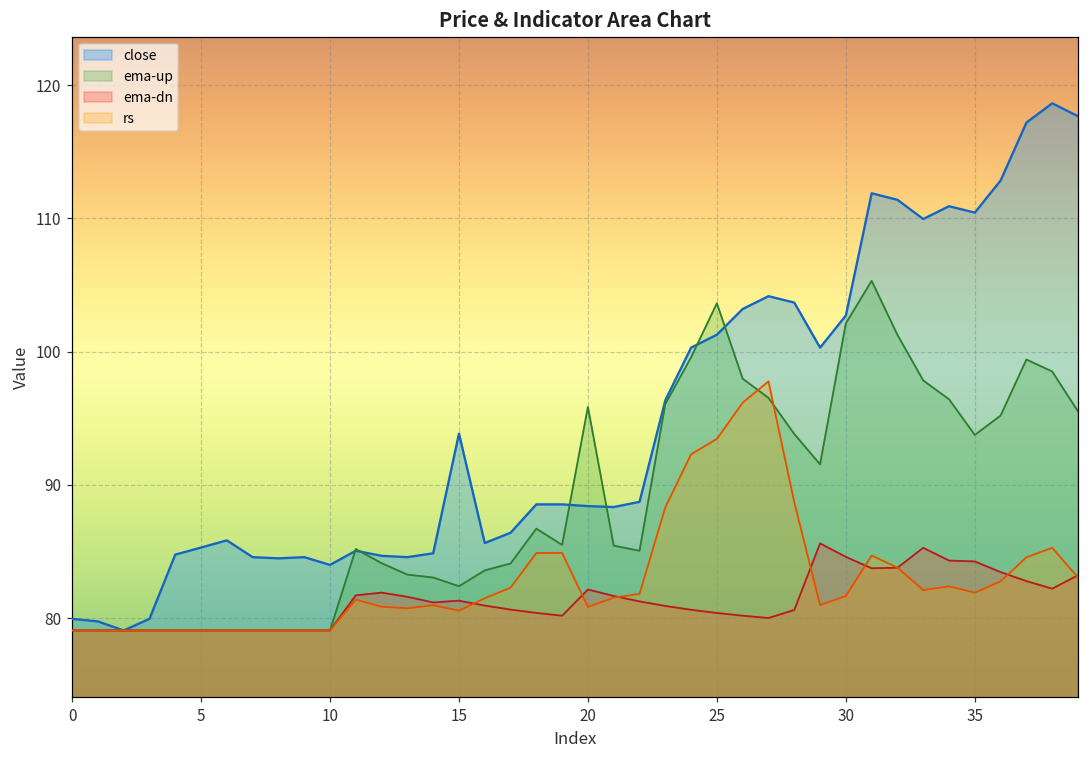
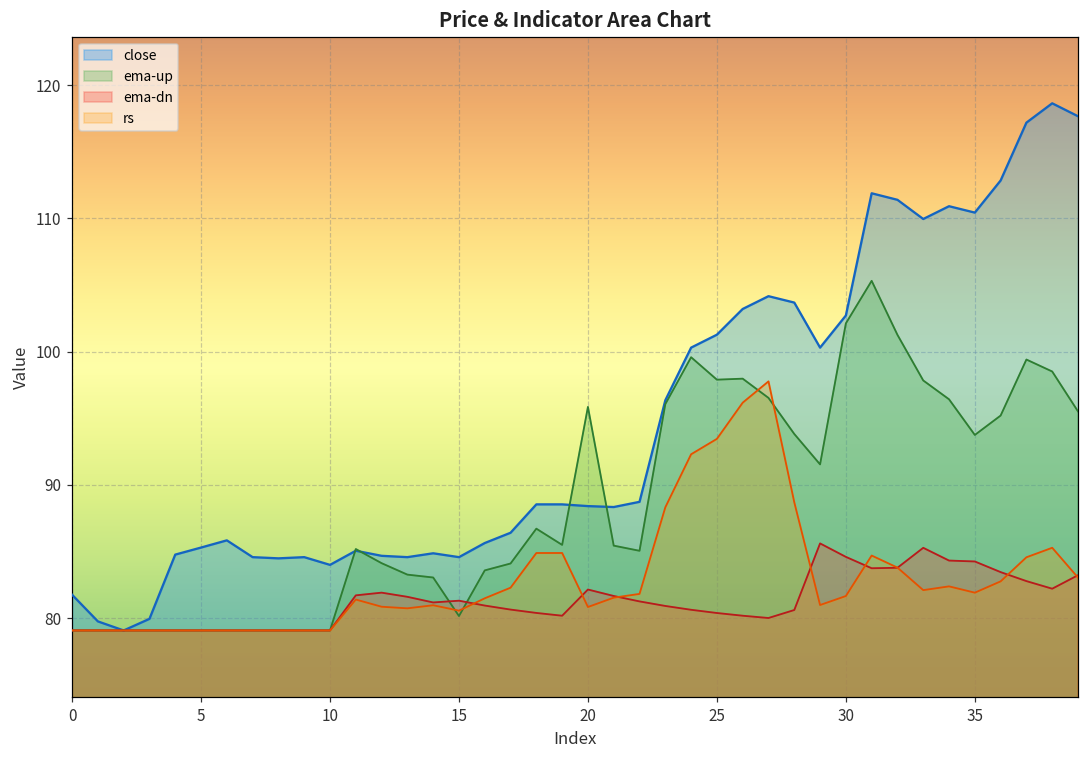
  {
    "close": {
-     "0": 80.0,
+     "0": 81.8,
      "5": 85.3,
      "10": 84.0,
-     "15": 93.9,
+     "15": 84.6,
      "20": 88.4,
      "25": 101.3,
      "30": 102.7,
      "35": 110.4
    },
    "ema-up": {
-     "15": 82.4,
+     "15": 80.2,
      "20": 95.9,
-     "25": 103.6,
+     "25": 97.9,
      "30": 102.1,
      "35": 93.7
    }
  }
